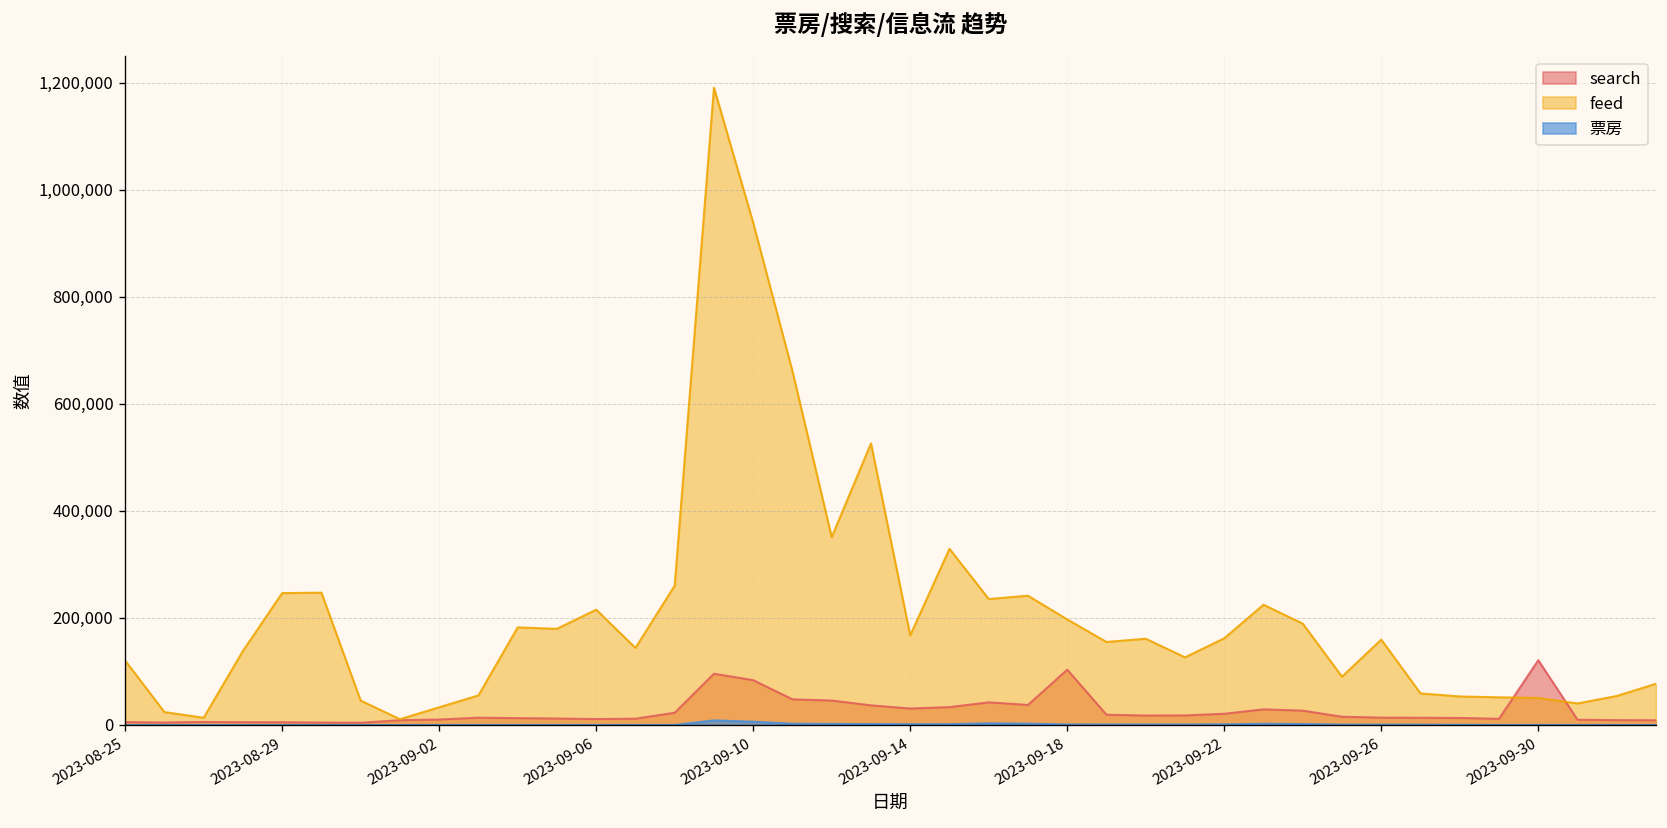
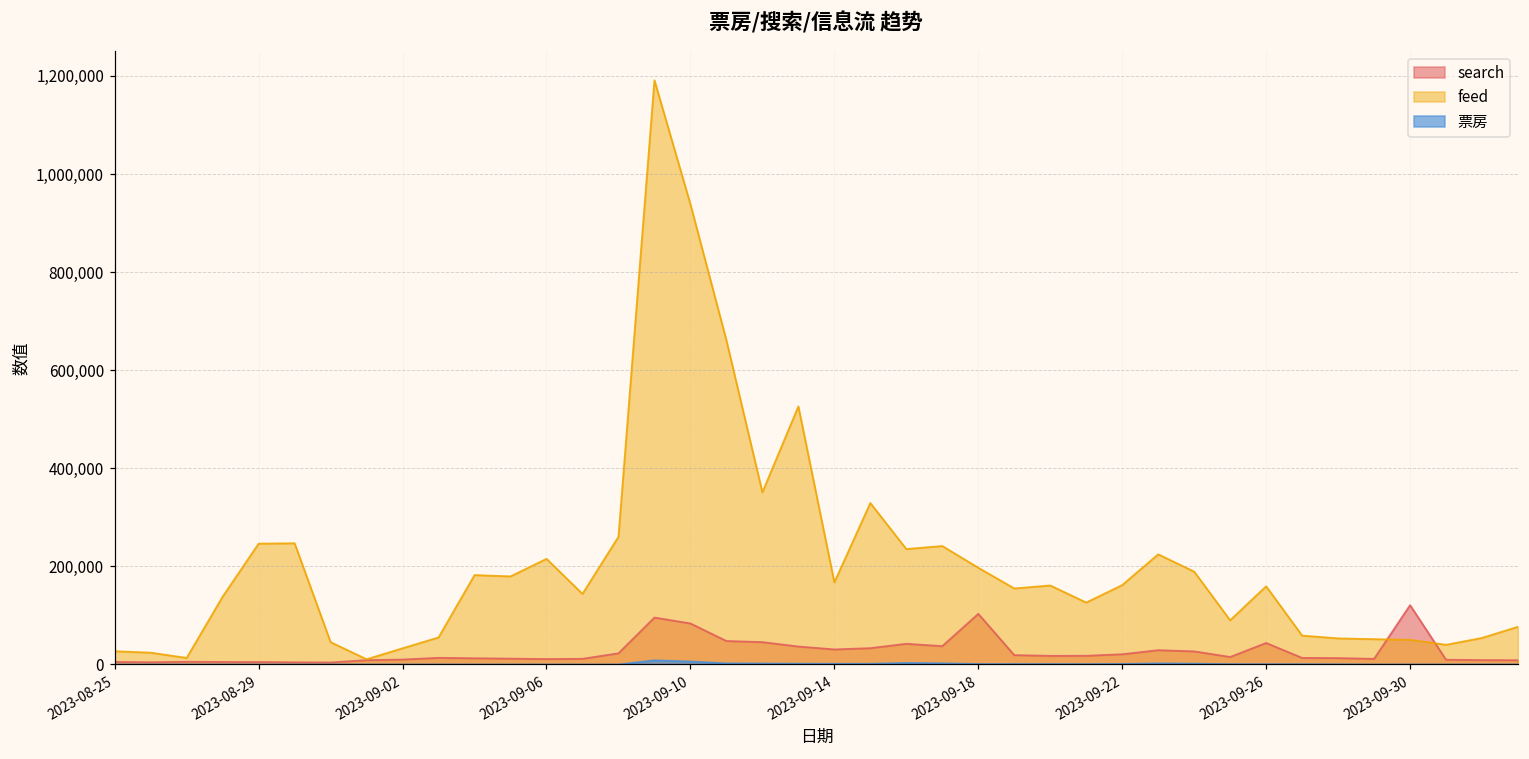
  {
    "search": {
      "2023-09-02": "10,000",
      "2023-09-06": "10,000",
      "2023-09-10": "80,000",
      "2023-09-14": "30,000",
      "2023-09-18": "100,000",
      "2023-09-22": "20,000",
-     "2023-09-26": "10,000",
+     "2023-09-26": "40,000",
      "2023-09-30": "120,000"
    },
    "feed": {
-     "2023-08-25": "120,000",
+     "2023-08-25": "30,000",
      "2023-08-29": "250,000",
      "2023-09-02": "30,000",
      "2023-09-06": "220,000",
      "2023-09-10": "940,000",
      "2023-09-14": "170,000",
      "2023-09-18": "200,000",
      "2023-09-22": "160,000",
      "2023-09-26": "160,000",
      "2023-09-30": "50,000"
    },
    "票房": {
      "2023-09-02": "0",
      "2023-09-06": "0",
      "2023-09-10": "10,000",
      "2023-09-14": "0",
      "2023-09-18": "0",
      "2023-09-22": "0",
      "2023-09-26": "0",
      "2023-09-30": "0"
    }
  }
